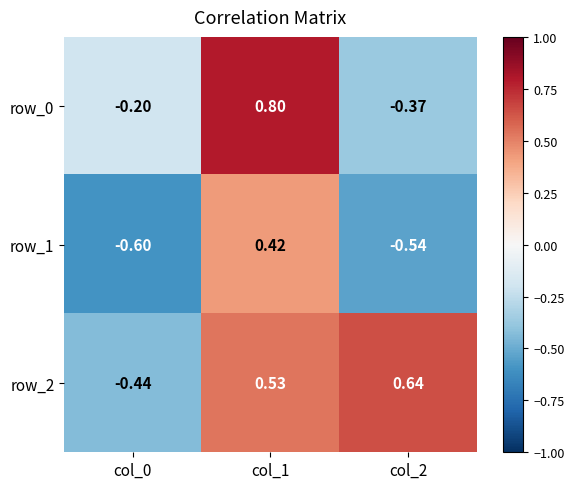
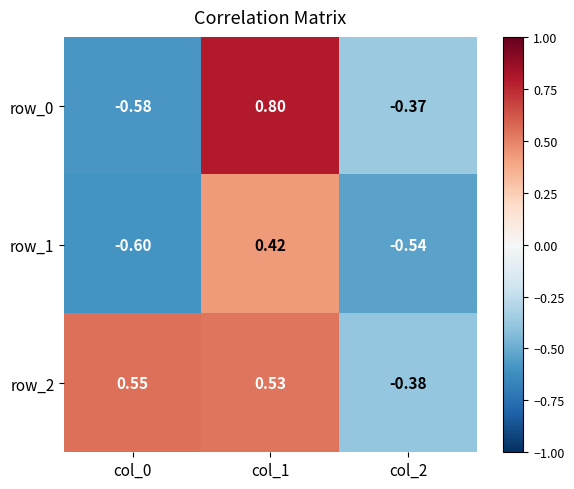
  {
    "row_0": {
-     "col_0": -0.20,
+     "col_0": -0.58,
      "col_1": 0.80,
      "col_2": -0.37
    },
    "row_1": {
      "col_0": -0.60,
      "col_1": 0.42,
      "col_2": -0.54
    },
    "row_2": {
-     "col_0": -0.44,
+     "col_0": 0.55,
      "col_1": 0.53,
-     "col_2": 0.64
+     "col_2": -0.38
    }
  }
